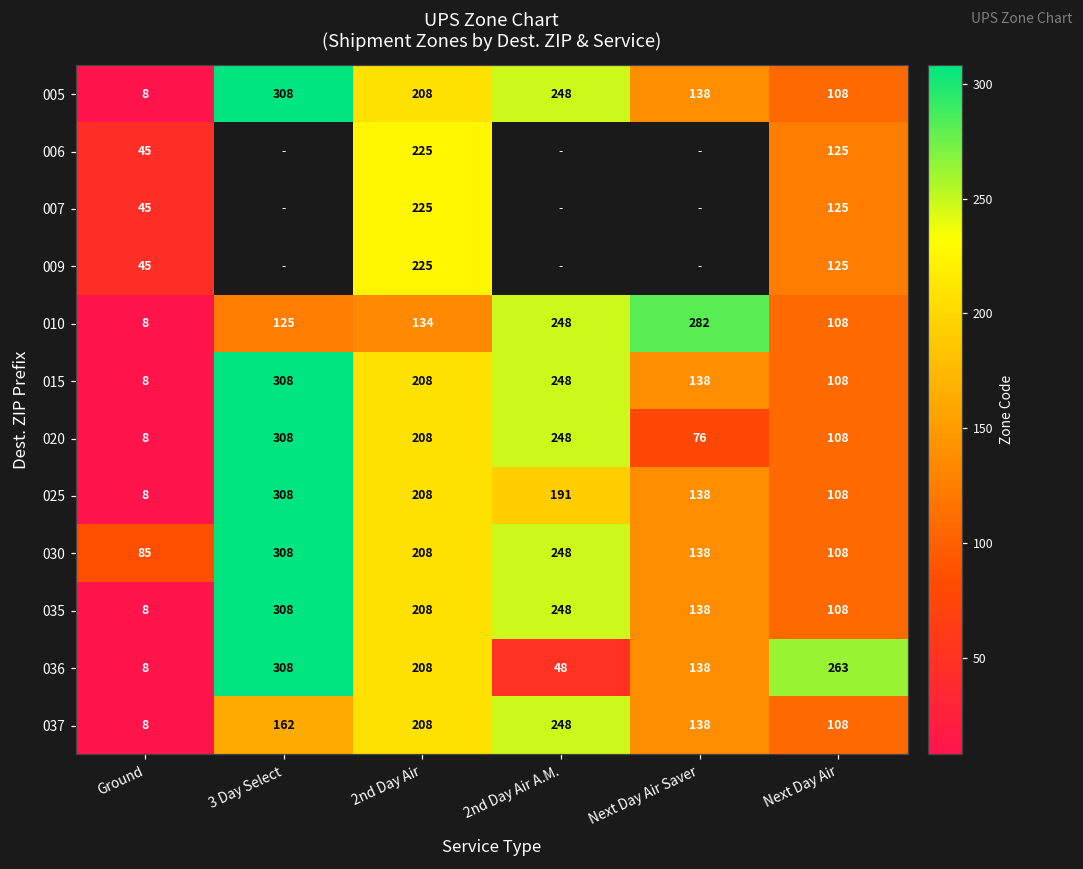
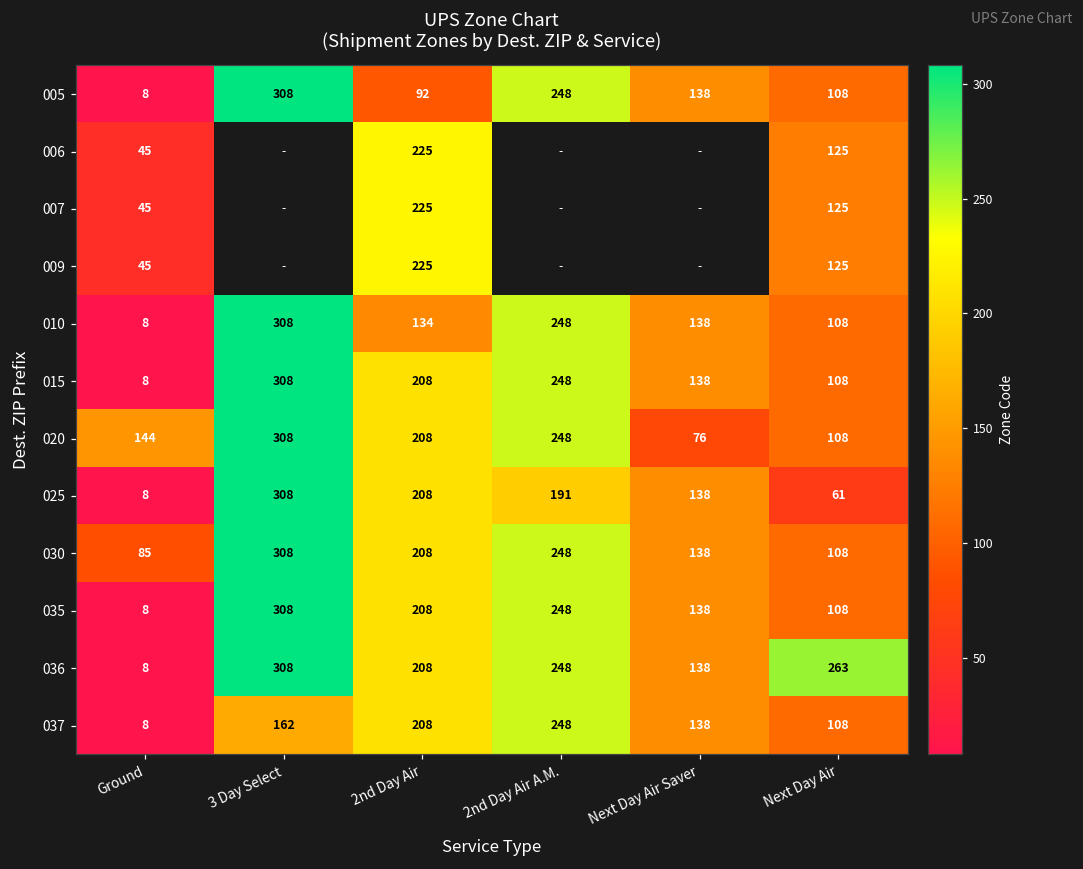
  {
    "005": {
      "Ground": 8,
      "3 Day Select": 308,
-     "2nd Day Air": 208,
+     "2nd Day Air": 92,
      "2nd Day Air A.M.": 248,
      "Next Day Air Saver": 138,
      "Next Day Air": 108
    },
    "006": {
      "Ground": 45,
      "2nd Day Air": 225,
      "Next Day Air": 125
    },
    "007": {
      "Ground": 45,
      "2nd Day Air": 225,
      "Next Day Air": 125
    },
    "009": {
      "Ground": 45,
      "2nd Day Air": 225,
      "Next Day Air": 125
    },
    "010": {
      "Ground": 8,
-     "3 Day Select": 125,
+     "3 Day Select": 308,
      "2nd Day Air": 134,
      "2nd Day Air A.M.": 248,
-     "Next Day Air Saver": 282,
+     "Next Day Air Saver": 138,
      "Next Day Air": 108
    },
    "015": {
      "Ground": 8,
      "3 Day Select": 308,
      "2nd Day Air": 208,
      "2nd Day Air A.M.": 248,
      "Next Day Air Saver": 138,
      "Next Day Air": 108
    },
    "020": {
-     "Ground": 8,
+     "Ground": 144,
      "3 Day Select": 308,
      "2nd Day Air": 208,
      "2nd Day Air A.M.": 248,
      "Next Day Air Saver": 76,
      "Next Day Air": 108
    },
    "025": {
      "Ground": 8,
      "3 Day Select": 308,
      "2nd Day Air": 208,
      "2nd Day Air A.M.": 191,
      "Next Day Air Saver": 138,
-     "Next Day Air": 108
+     "Next Day Air": 61
    },
    "030": {
      "Ground": 85,
      "3 Day Select": 308,
      "2nd Day Air": 208,
      "2nd Day Air A.M.": 248,
      "Next Day Air Saver": 138,
      "Next Day Air": 108
    },
    "035": {
      "Ground": 8,
      "3 Day Select": 308,
      "2nd Day Air": 208,
      "2nd Day Air A.M.": 248,
      "Next Day Air Saver": 138,
      "Next Day Air": 108
    },
    "036": {
      "Ground": 8,
      "3 Day Select": 308,
      "2nd Day Air": 208,
-     "2nd Day Air A.M.": 48,
+     "2nd Day Air A.M.": 248,
      "Next Day Air Saver": 138,
      "Next Day Air": 263
    },
    "037": {
      "Ground": 8,
      "3 Day Select": 162,
      "2nd Day Air": 208,
      "2nd Day Air A.M.": 248,
      "Next Day Air Saver": 138,
      "Next Day Air": 108
    }
  }
